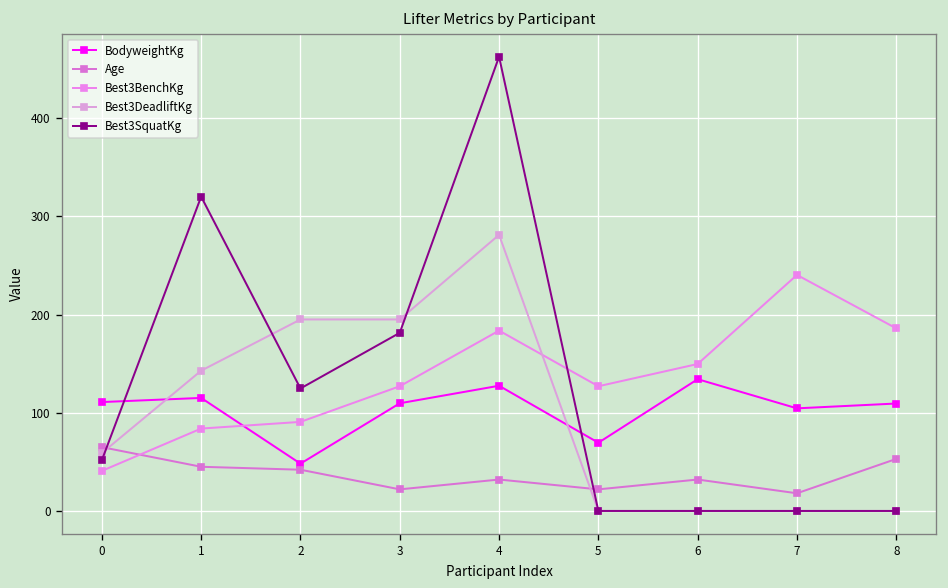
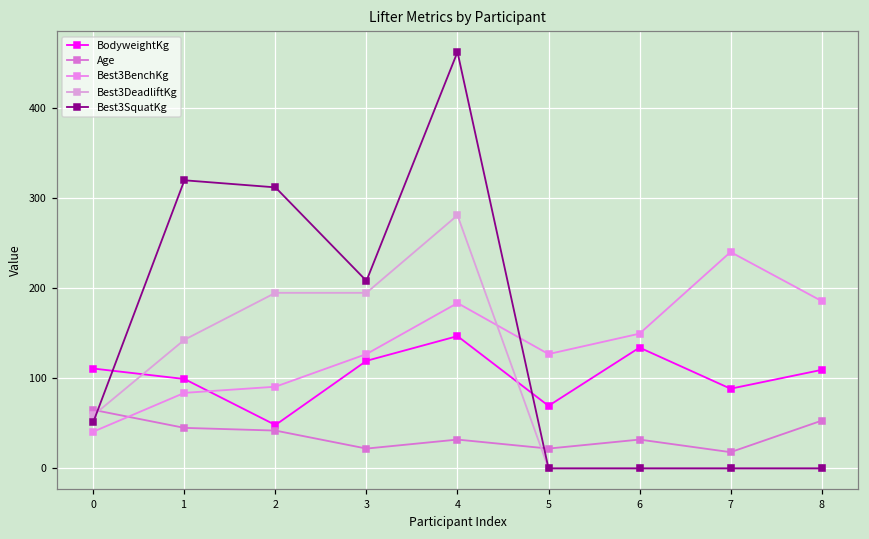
  {
    "BodyweightKg": {
      "0": 110,
-     "1": 120,
+     "1": 100,
      "2": 50,
-     "3": 110,
-     "4": 130,
+     "3": 120,
+     "4": 150,
      "5": 70,
      "6": 130,
-     "7": 100,
+     "7": 90,
      "8": 110
    },
    "Best3SquatKg": {
      "0": 50,
      "1": 320,
-     "2": 120,
-     "3": 180,
+     "2": 310,
+     "3": 210,
      "4": 460
    }
  }
